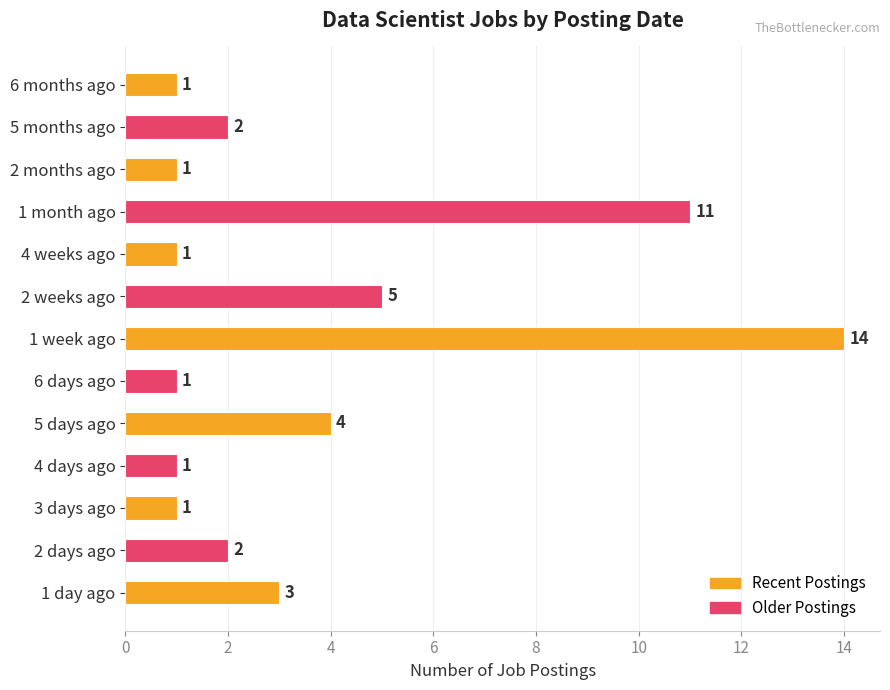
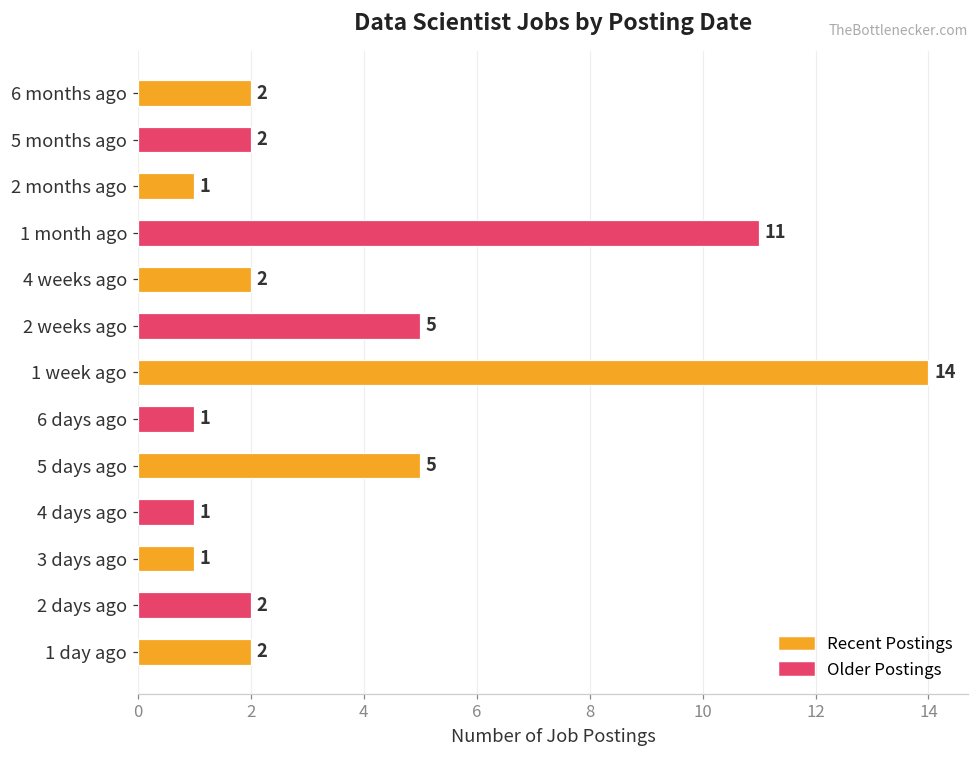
  {
-   "6 months ago": 1,
+   "6 months ago": 2,
    "5 months ago": 2,
    "2 months ago": 1,
    "1 month ago": 11,
-   "4 weeks ago": 1,
+   "4 weeks ago": 2,
    "2 weeks ago": 5,
    "1 week ago": 14,
    "6 days ago": 1,
-   "5 days ago": 4,
+   "5 days ago": 5,
    "4 days ago": 1,
    "3 days ago": 1,
    "2 days ago": 2,
-   "1 day ago": 3
+   "1 day ago": 2
  }
